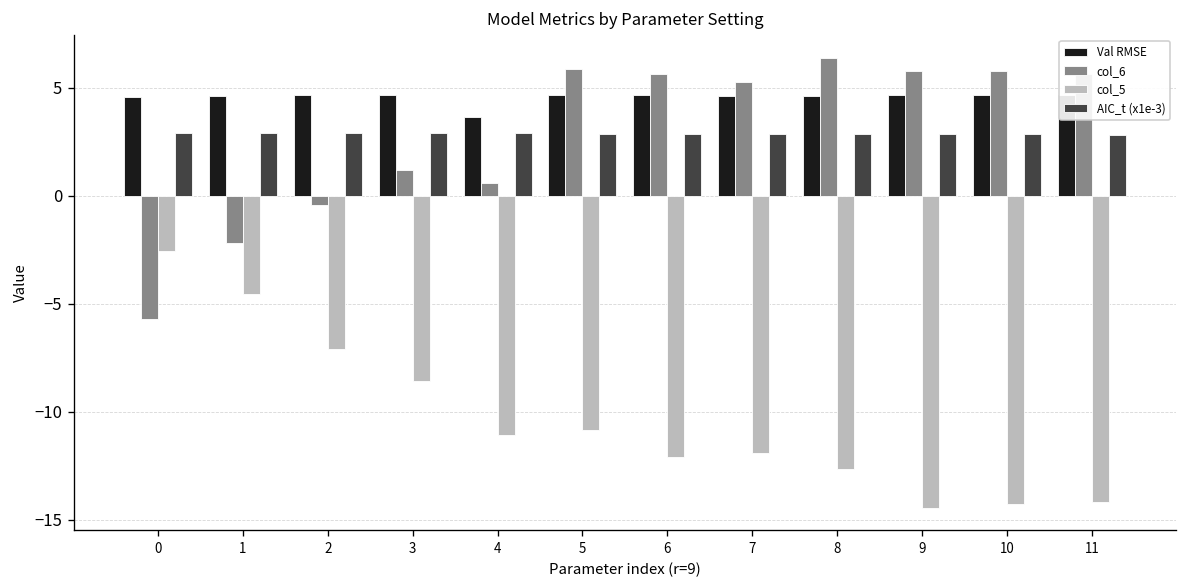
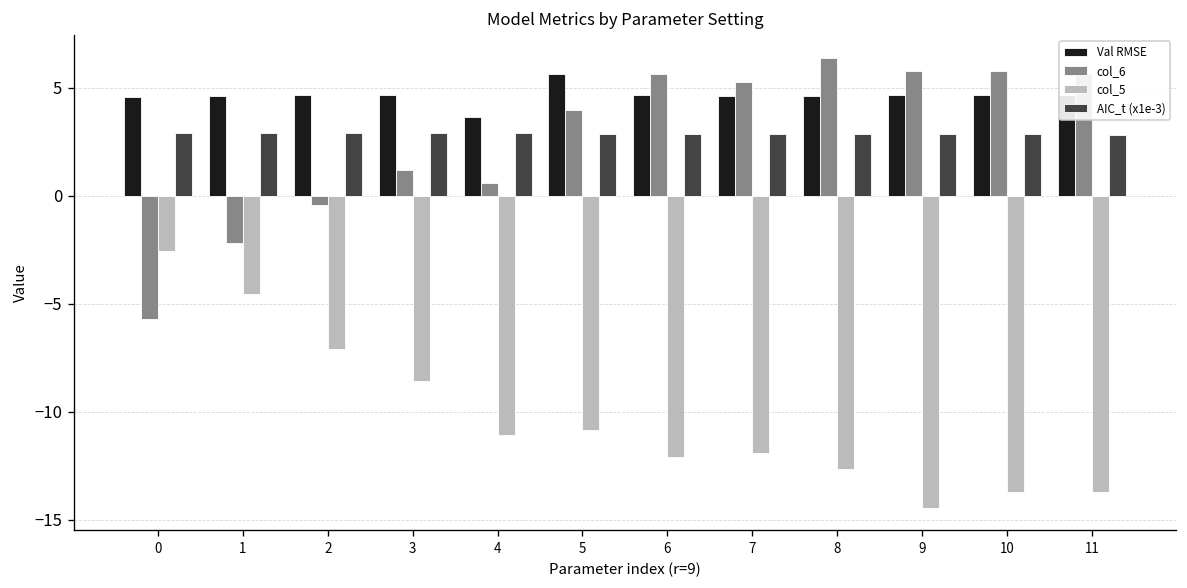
  {
    "Val RMSE": {
      "0": 4.6,
      "1": 4.6,
      "2": 4.6,
      "3": 4.6,
      "4": 3.6,
-     "5": 4.6,
+     "5": 5.6,
      "6": 4.6,
      "7": 4.6,
      "8": 4.6,
      "9": 4.7,
      "10": 4.7
    },
    "col_6": {
      "0": -5.7,
      "1": -2.2,
      "2": -0.4,
      "3": 1.2,
      "4": 0.6,
-     "5": 5.9,
+     "5": 4.0,
      "6": 5.6,
      "7": 5.3,
      "8": 6.4,
      "9": 5.8,
      "10": 5.8
    },
    "col_5": {
      "0": -2.6,
      "1": -4.6,
      "2": -7.1,
      "3": -8.6,
      "4": -11.1,
      "5": -10.8,
      "6": -12.1,
      "7": -11.9,
      "8": -12.6,
      "9": -14.4,
-     "10": -14.3,
-     "11": -14.2
+     "10": -13.7,
+     "11": -13.7
    },
    "AIC_t (x1e-3)": {
      "0": 2.9,
      "1": 2.9,
      "2": 2.9,
      "3": 2.9,
      "4": 2.9,
      "5": 2.9,
      "6": 2.9,
      "7": 2.9,
      "8": 2.9,
      "9": 2.9,
      "10": 2.8,
      "11": 2.8
    }
  }
